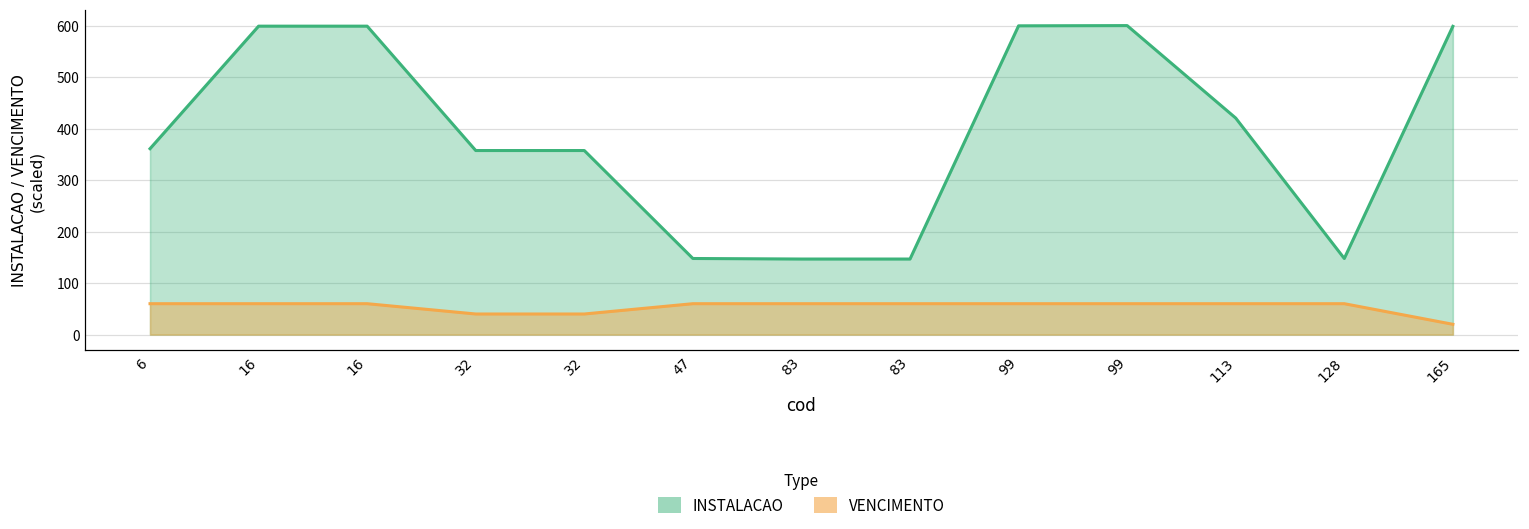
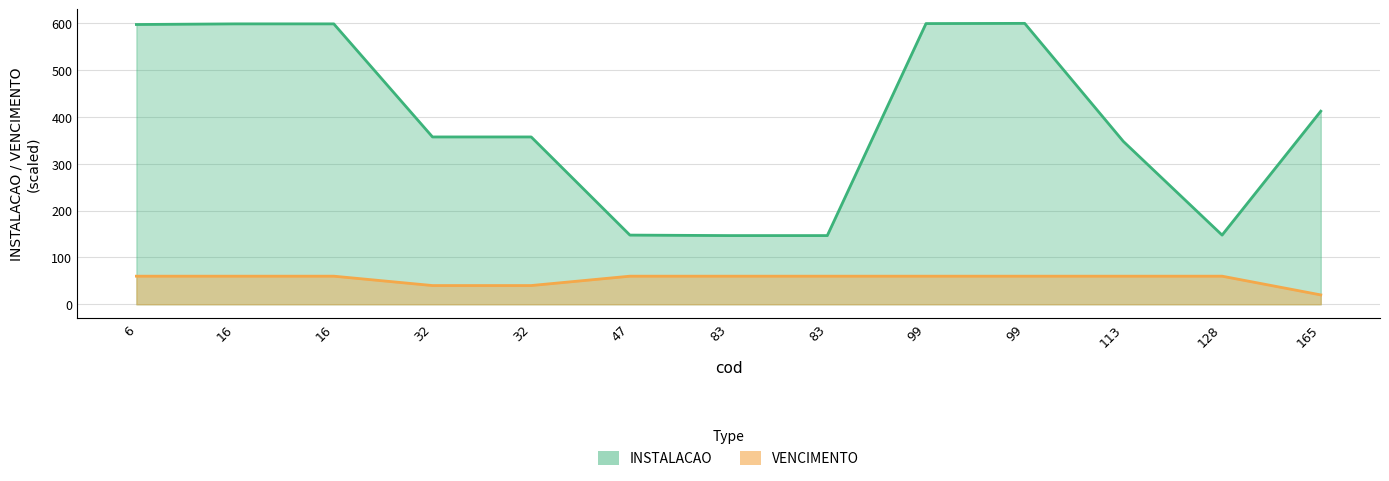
  {
    "INSTALACAO": {
-     "6": 360,
+     "6": 600,
      "47": 150,
-     "113": 420,
+     "113": 350,
      "128": 150,
-     "165": 600
+     "165": 410
    },
    "VENCIMENTO": {
      "6": 60,
      "47": 60,
      "113": 60,
      "128": 60,
      "165": 20
    }
  }
